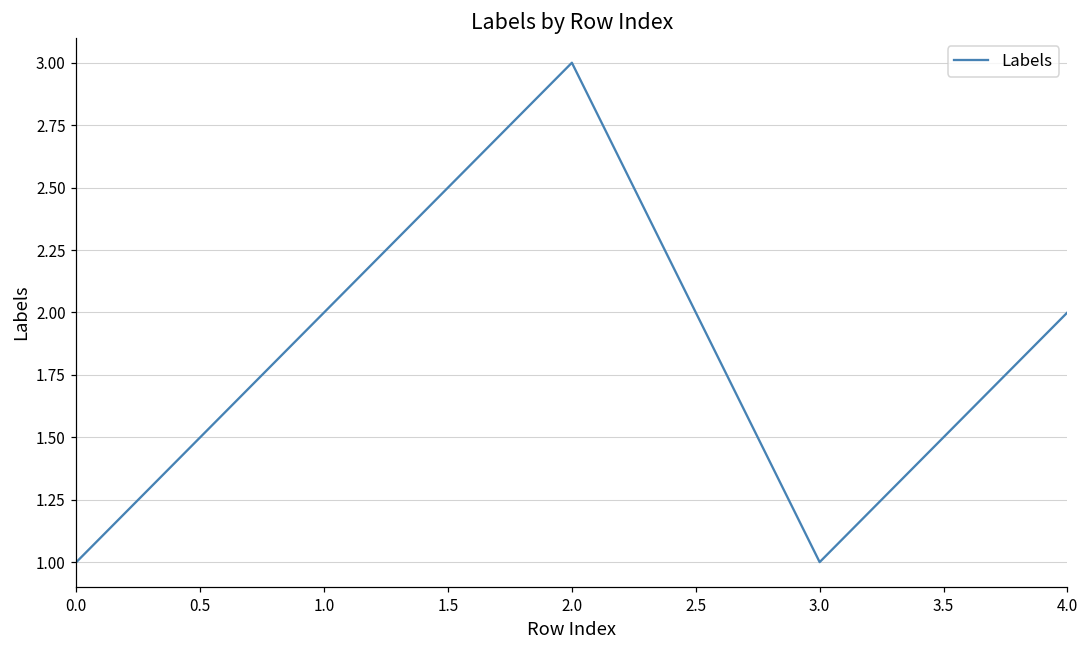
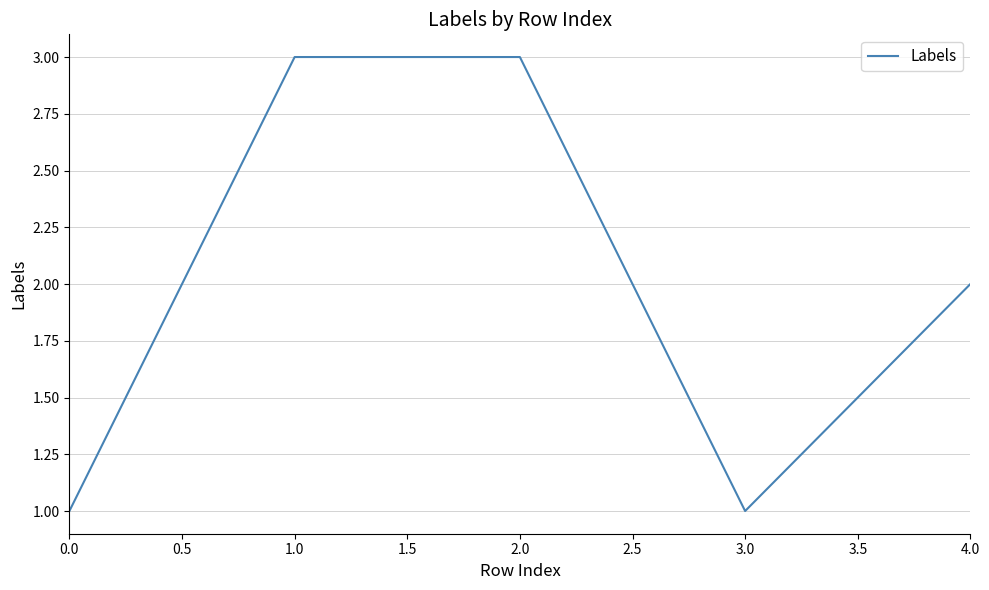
  {
    "0.0": 1,
-   "1.0": 2,
+   "1.0": 3,
    "2.0": 3,
    "3.0": 1,
    "4.0": 2
  }
